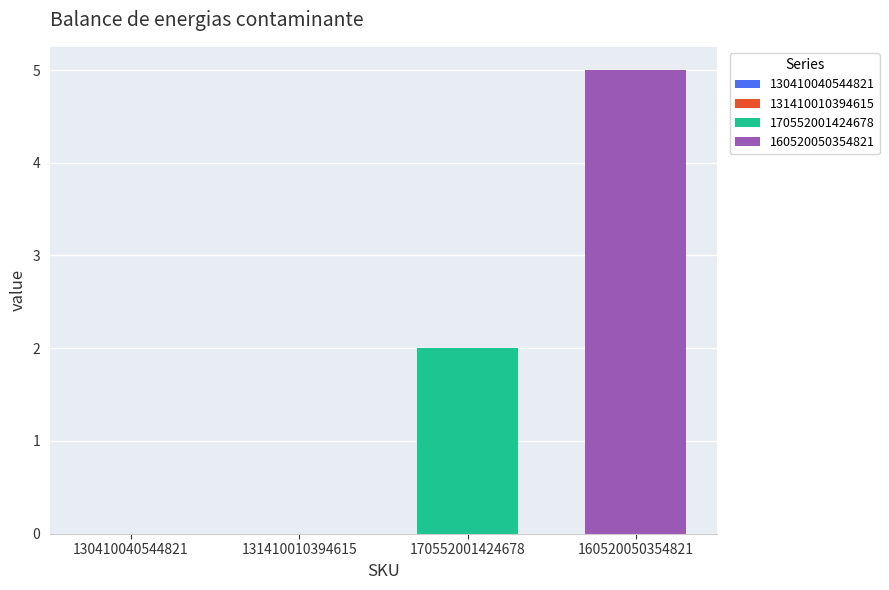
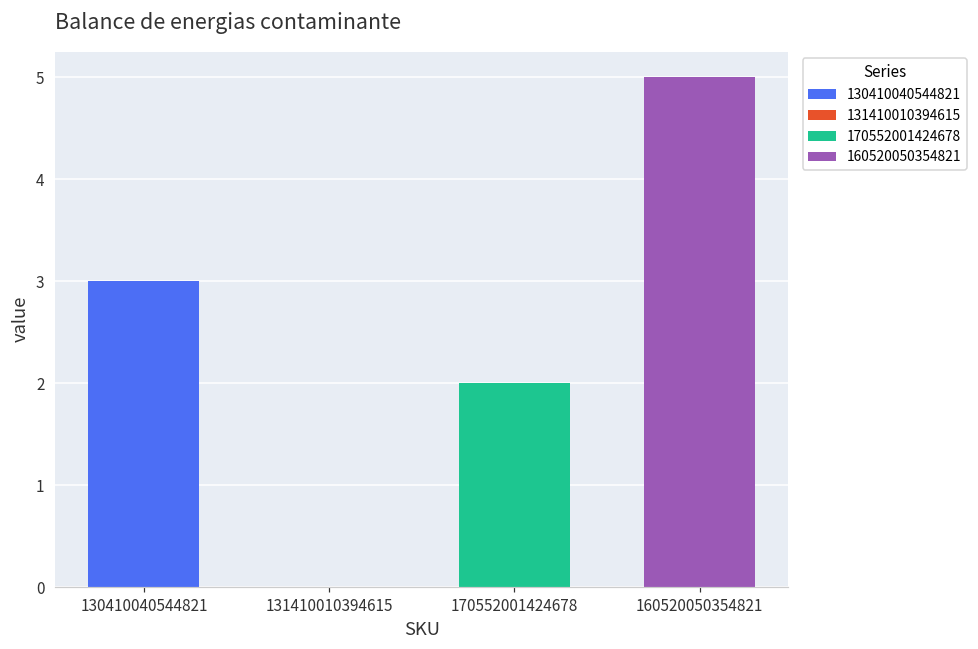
  {
-   "130410040544821": 0,
+   "130410040544821": 3,
    "131410010394615": 0,
    "170552001424678": 2,
    "160520050354821": 5
  }
